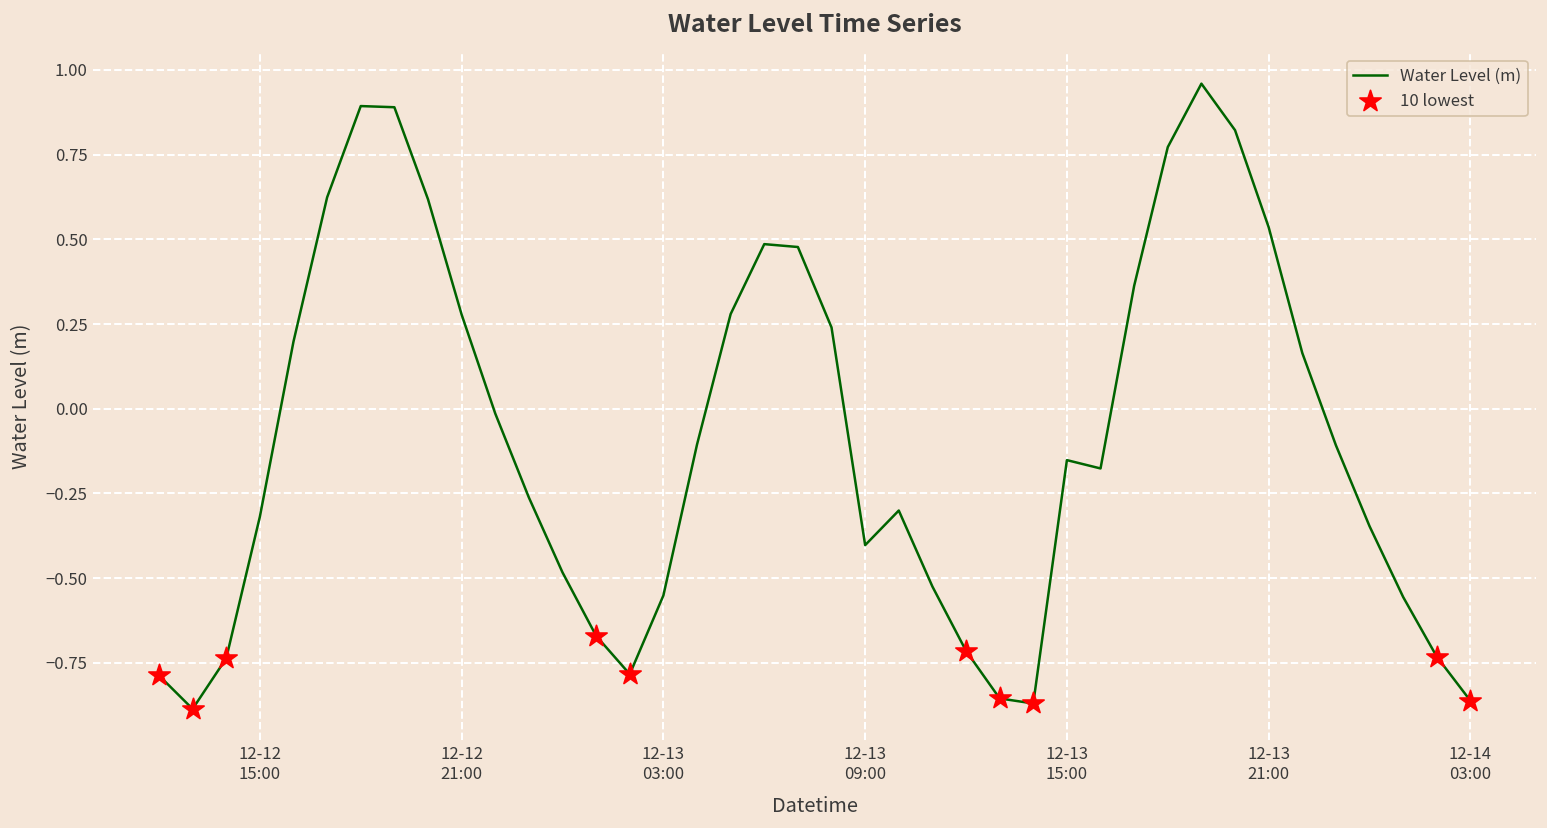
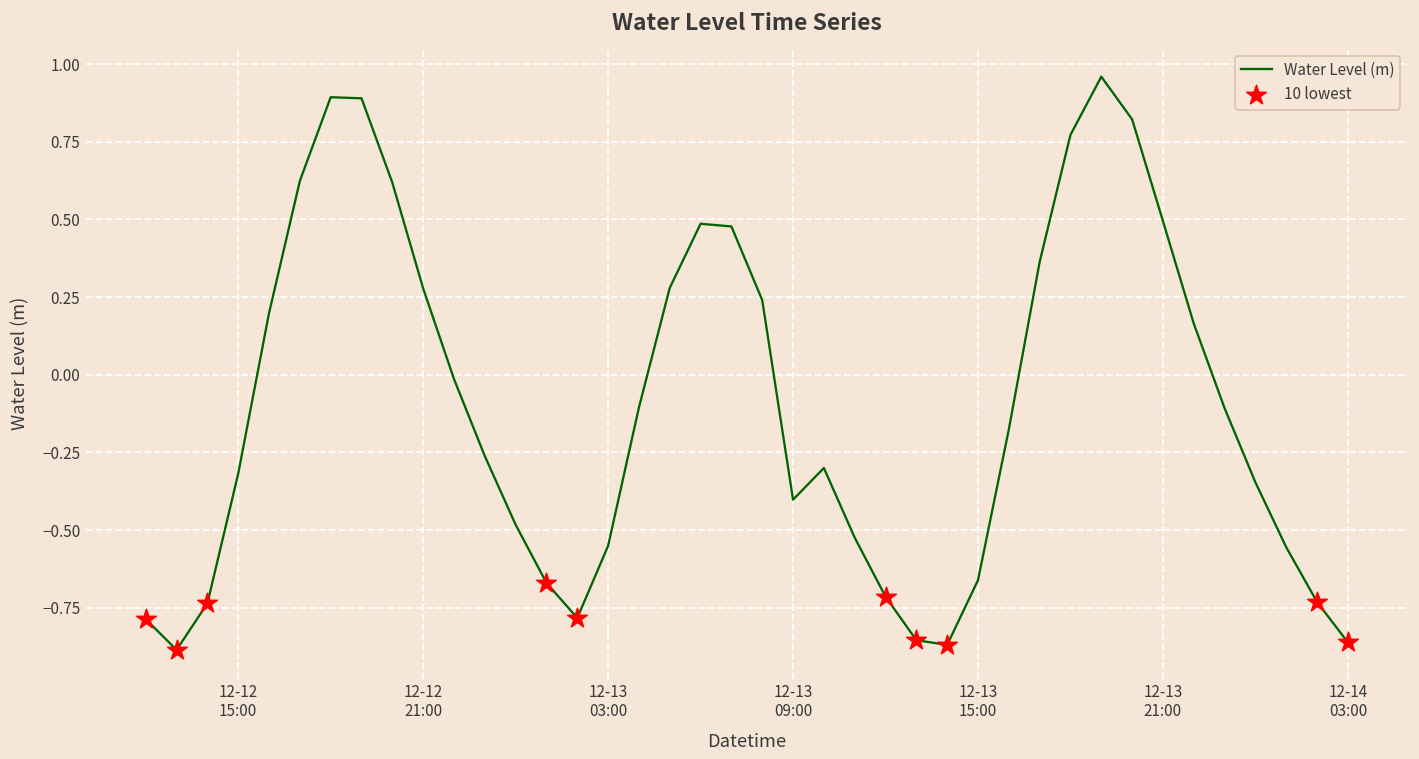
  {
    "Water Level (m)": {
      "12-12 15:00": -0.32,
      "12-12 21:00": 0.28,
      "12-13 03:00": -0.55,
      "12-13 09:00": -0.40,
-     "12-13 15:00": -0.15,
-     "12-13 21:00": 0.54
+     "12-13 15:00": -0.66,
+     "12-13 21:00": 0.49
    }
  }
